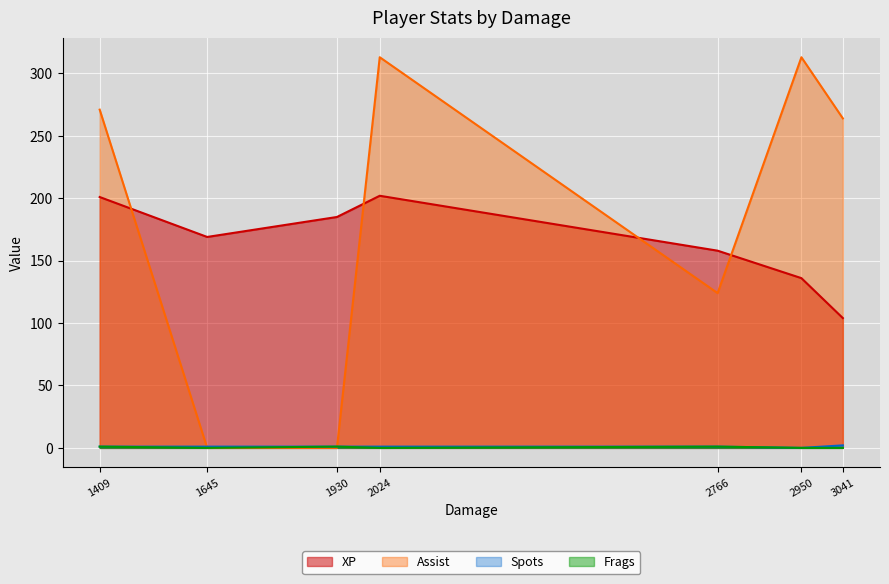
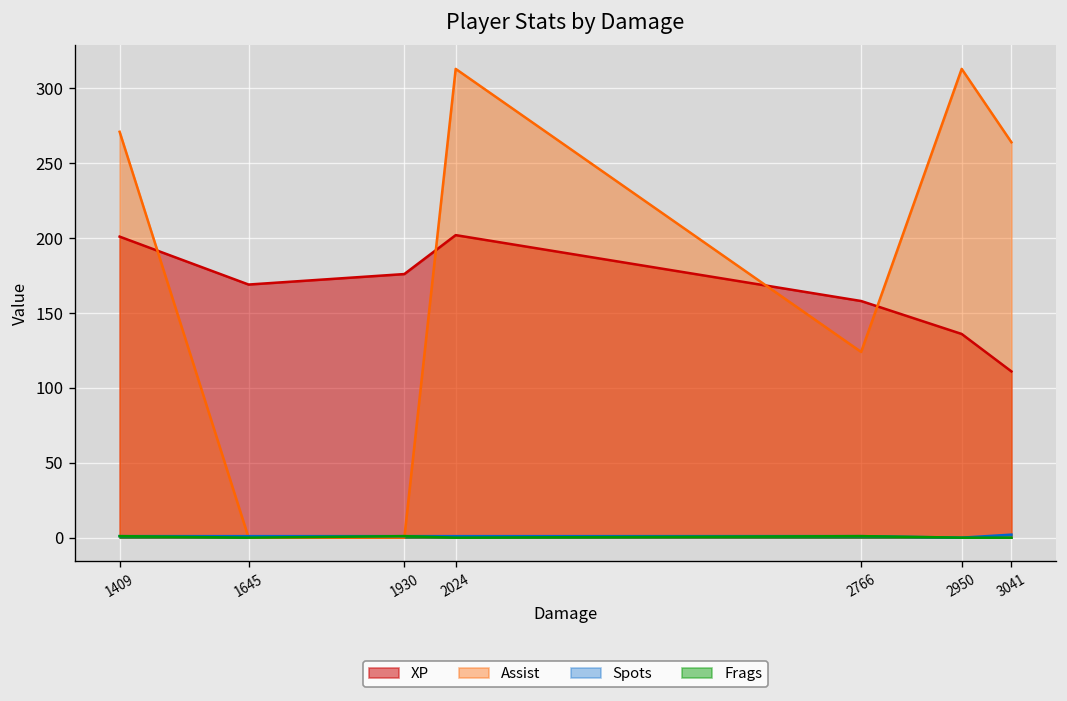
  {
    "XP": {
      "1409": 201,
      "1645": 169,
-     "1930": 185,
+     "1930": 176,
      "2024": 202,
      "2766": 158,
      "2950": 136,
-     "3041": 104
+     "3041": 111
    },
    "Assist": {
      "1409": 271,
      "2024": 313,
      "2766": 124,
      "2950": 313,
      "3041": 264
    }
  }
